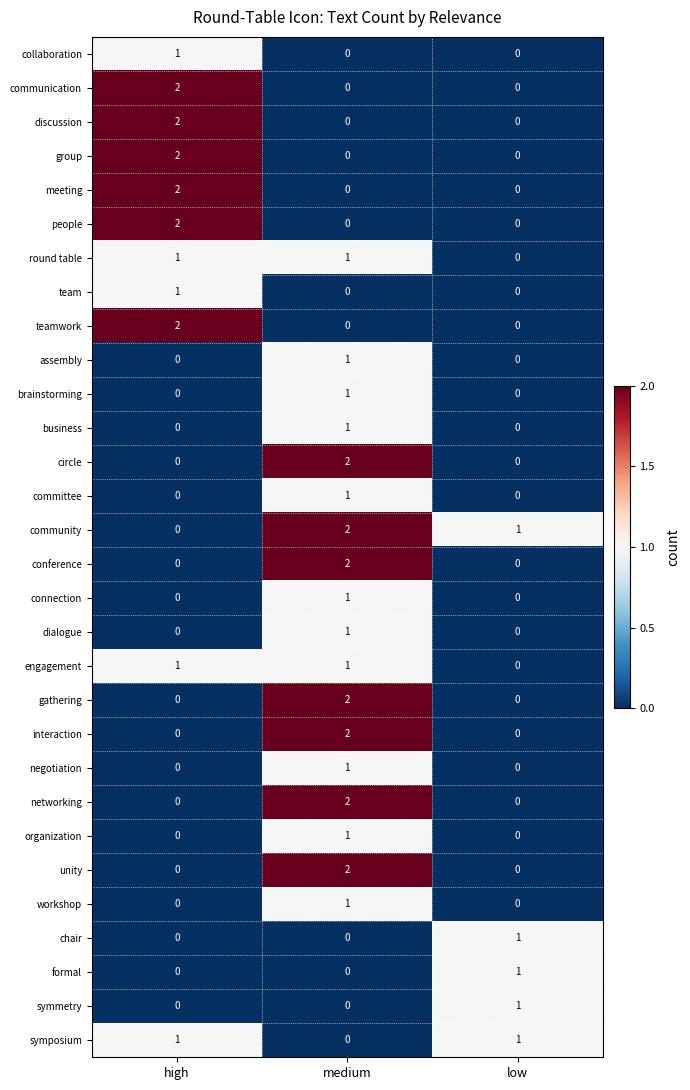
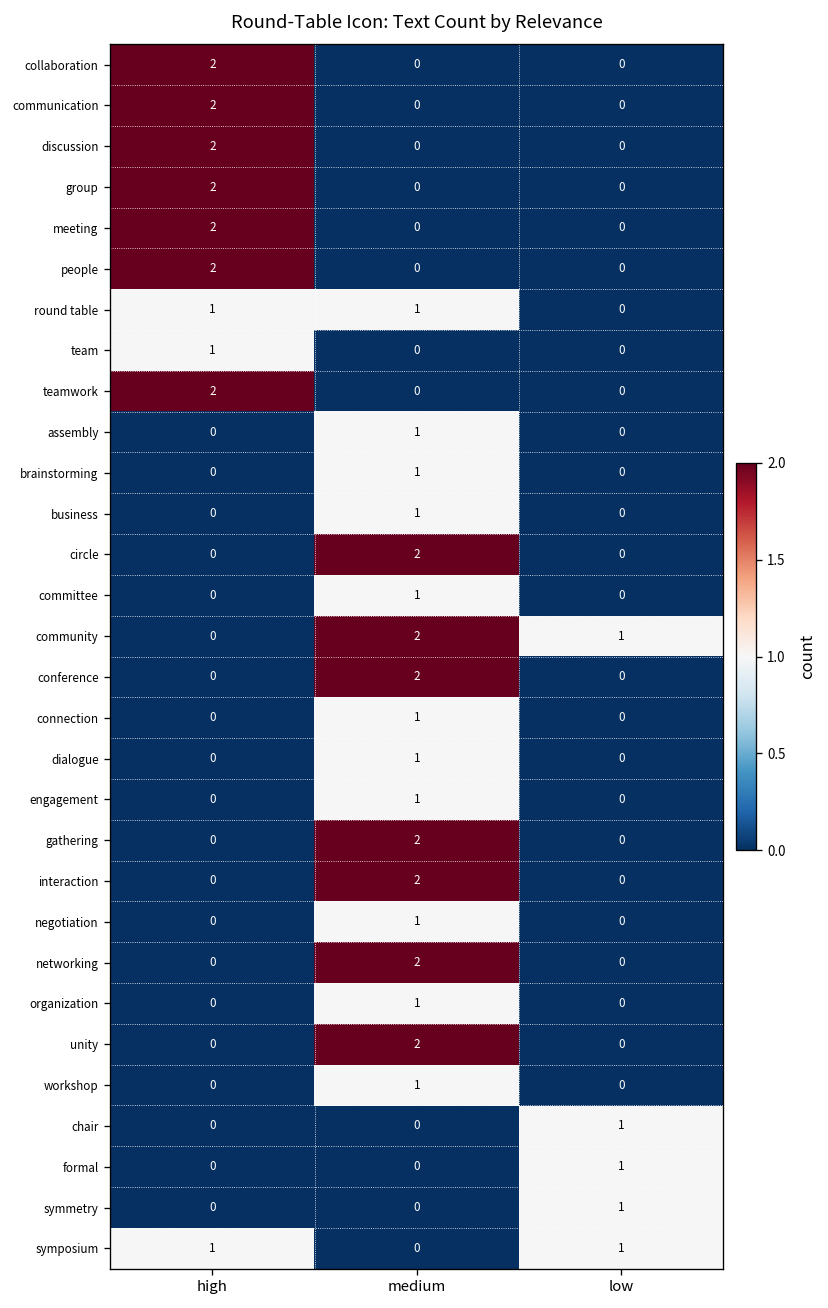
  {
    "collaboration": {
-     "high": 1,
+     "high": 2,
      "medium": 0,
      "low": 0
    },
    "communication": {
      "high": 2,
      "medium": 0,
      "low": 0
    },
    "discussion": {
      "high": 2,
      "medium": 0,
      "low": 0
    },
    "group": {
      "high": 2,
      "medium": 0,
      "low": 0
    },
    "meeting": {
      "high": 2,
      "medium": 0,
      "low": 0
    },
    "people": {
      "high": 2,
      "medium": 0,
      "low": 0
    },
    "round table": {
      "high": 1,
      "medium": 1,
      "low": 0
    },
    "team": {
      "high": 1,
      "medium": 0,
      "low": 0
    },
    "teamwork": {
      "high": 2,
      "medium": 0,
      "low": 0
    },
    "assembly": {
      "high": 0,
      "medium": 1,
      "low": 0
    },
    "brainstorming": {
      "high": 0,
      "medium": 1,
      "low": 0
    },
    "business": {
      "high": 0,
      "medium": 1,
      "low": 0
    },
    "circle": {
      "high": 0,
      "medium": 2,
      "low": 0
    },
    "committee": {
      "high": 0,
      "medium": 1,
      "low": 0
    },
    "community": {
      "high": 0,
      "medium": 2,
      "low": 1
    },
    "conference": {
      "high": 0,
      "medium": 2,
      "low": 0
    },
    "connection": {
      "high": 0,
      "medium": 1,
      "low": 0
    },
    "dialogue": {
      "high": 0,
      "medium": 1,
      "low": 0
    },
    "engagement": {
-     "high": 1,
+     "high": 0,
      "medium": 1,
      "low": 0
    },
    "gathering": {
      "high": 0,
      "medium": 2,
      "low": 0
    },
    "interaction": {
      "high": 0,
      "medium": 2,
      "low": 0
    },
    "negotiation": {
      "high": 0,
      "medium": 1,
      "low": 0
    },
    "networking": {
      "high": 0,
      "medium": 2,
      "low": 0
    },
    "organization": {
      "high": 0,
      "medium": 1,
      "low": 0
    },
    "unity": {
      "high": 0,
      "medium": 2,
      "low": 0
    },
    "workshop": {
      "high": 0,
      "medium": 1,
      "low": 0
    },
    "chair": {
      "high": 0,
      "medium": 0,
      "low": 1
    },
    "formal": {
      "high": 0,
      "medium": 0,
      "low": 1
    },
    "symmetry": {
      "high": 0,
      "medium": 0,
      "low": 1
    },
    "symposium": {
      "high": 1,
      "medium": 0,
      "low": 1
    }
  }
